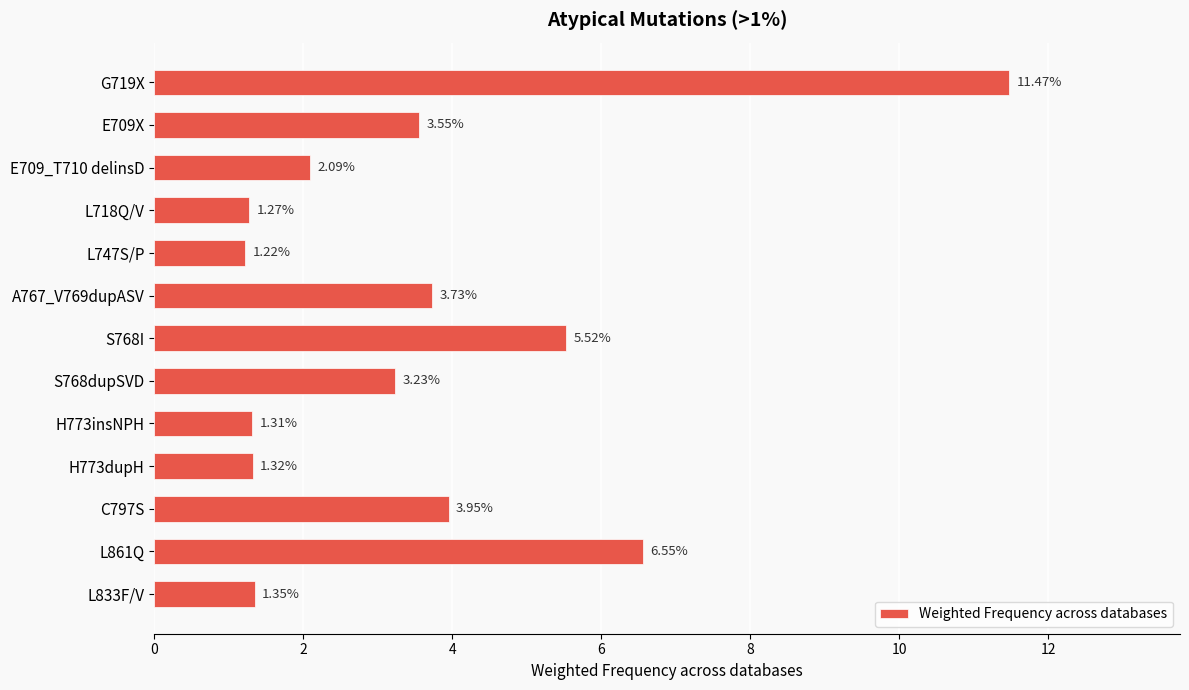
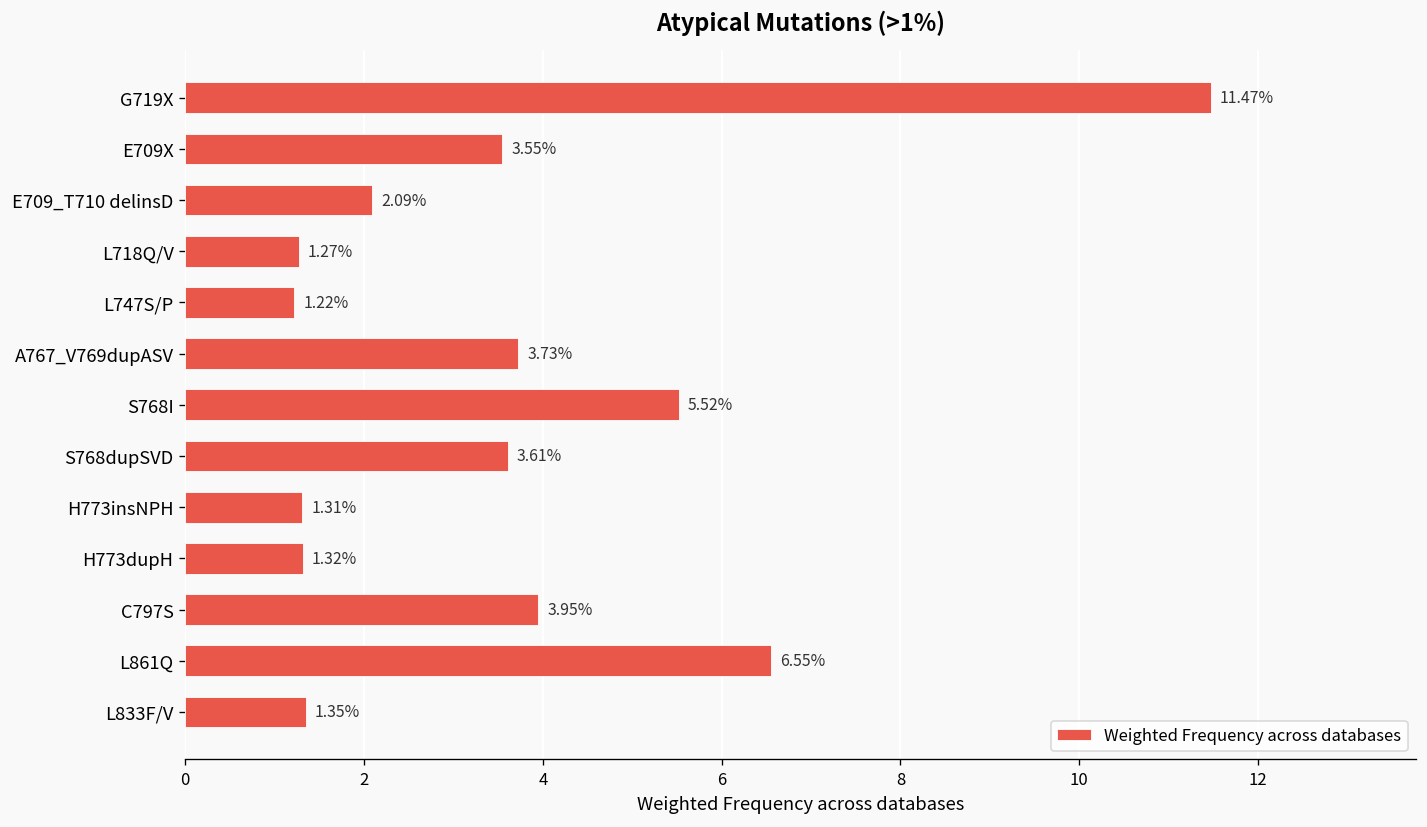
  {
    "G719X": "11.47%",
    "E709X": "3.55%",
    "E709_T710 delinsD": "2.09%",
    "L718Q/V": "1.27%",
    "L747S/P": "1.22%",
    "A767_V769dupASV": "3.73%",
    "S768I": "5.52%",
-   "S768dupSVD": "3.23%",
+   "S768dupSVD": "3.61%",
    "H773insNPH": "1.31%",
    "H773dupH": "1.32%",
    "C797S": "3.95%",
    "L861Q": "6.55%",
    "L833F/V": "1.35%"
  }
